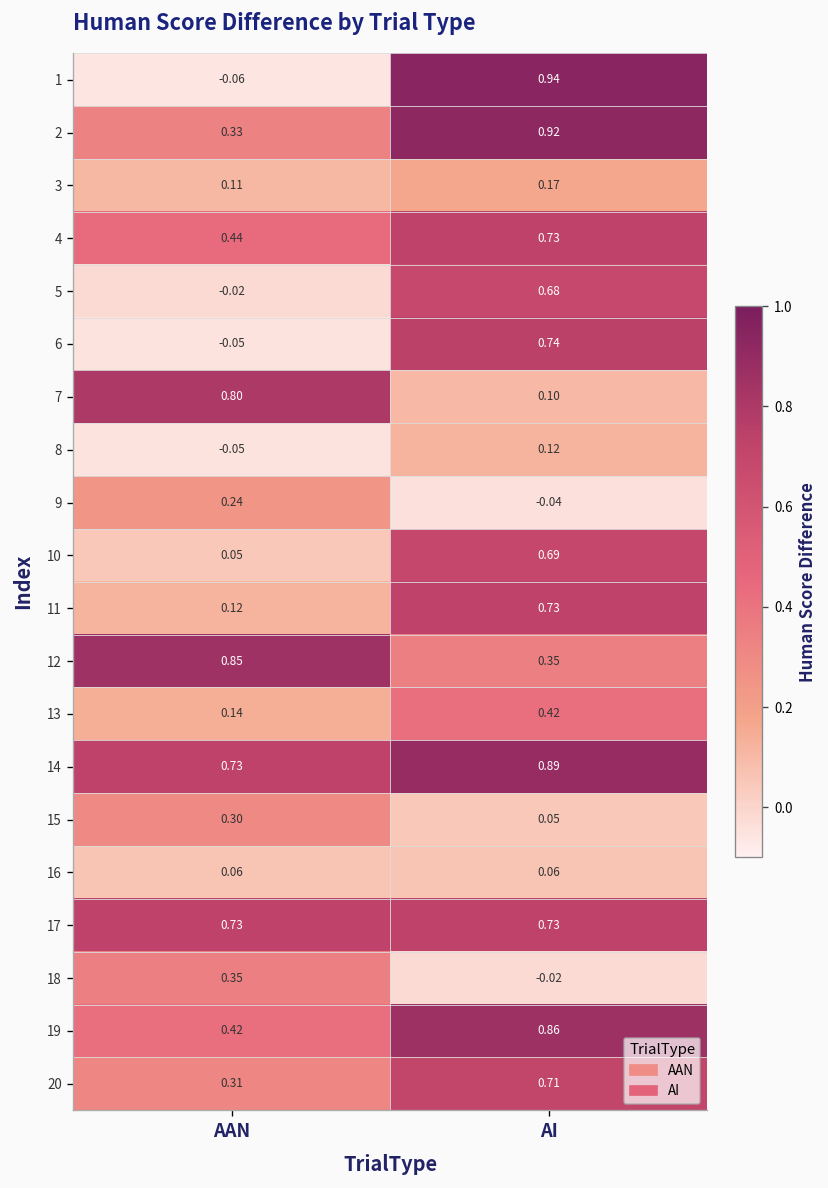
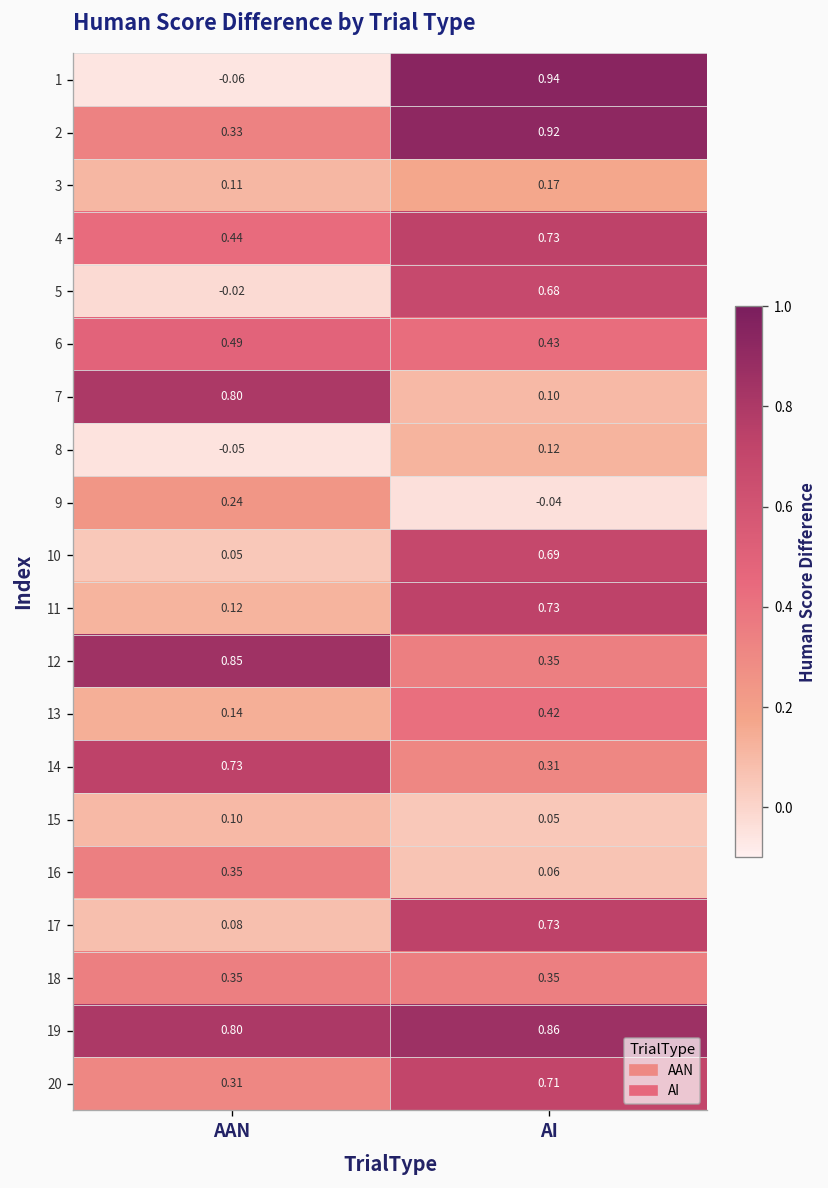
  {
    "1": {
      "AAN": -0.06,
      "AI": 0.94
    },
    "2": {
      "AAN": 0.33,
      "AI": 0.92
    },
    "3": {
      "AAN": 0.11,
      "AI": 0.17
    },
    "4": {
      "AAN": 0.44,
      "AI": 0.73
    },
    "5": {
      "AAN": -0.02,
      "AI": 0.68
    },
    "6": {
-     "AAN": -0.05,
-     "AI": 0.74
+     "AAN": 0.49,
+     "AI": 0.43
    },
    "7": {
      "AAN": 0.80,
      "AI": 0.10
    },
    "8": {
      "AAN": -0.05,
      "AI": 0.12
    },
    "9": {
      "AAN": 0.24,
      "AI": -0.04
    },
    "10": {
      "AAN": 0.05,
      "AI": 0.69
    },
    "11": {
      "AAN": 0.12,
      "AI": 0.73
    },
    "12": {
      "AAN": 0.85,
      "AI": 0.35
    },
    "13": {
      "AAN": 0.14,
      "AI": 0.42
    },
    "14": {
      "AAN": 0.73,
-     "AI": 0.89
+     "AI": 0.31
    },
    "15": {
-     "AAN": 0.30,
+     "AAN": 0.10,
      "AI": 0.05
    },
    "16": {
-     "AAN": 0.06,
+     "AAN": 0.35,
      "AI": 0.06
    },
    "17": {
-     "AAN": 0.73,
+     "AAN": 0.08,
      "AI": 0.73
    },
    "18": {
      "AAN": 0.35,
-     "AI": -0.02
+     "AI": 0.35
    },
    "19": {
-     "AAN": 0.42,
+     "AAN": 0.80,
      "AI": 0.86
    },
    "20": {
      "AAN": 0.31,
      "AI": 0.71
    }
  }
